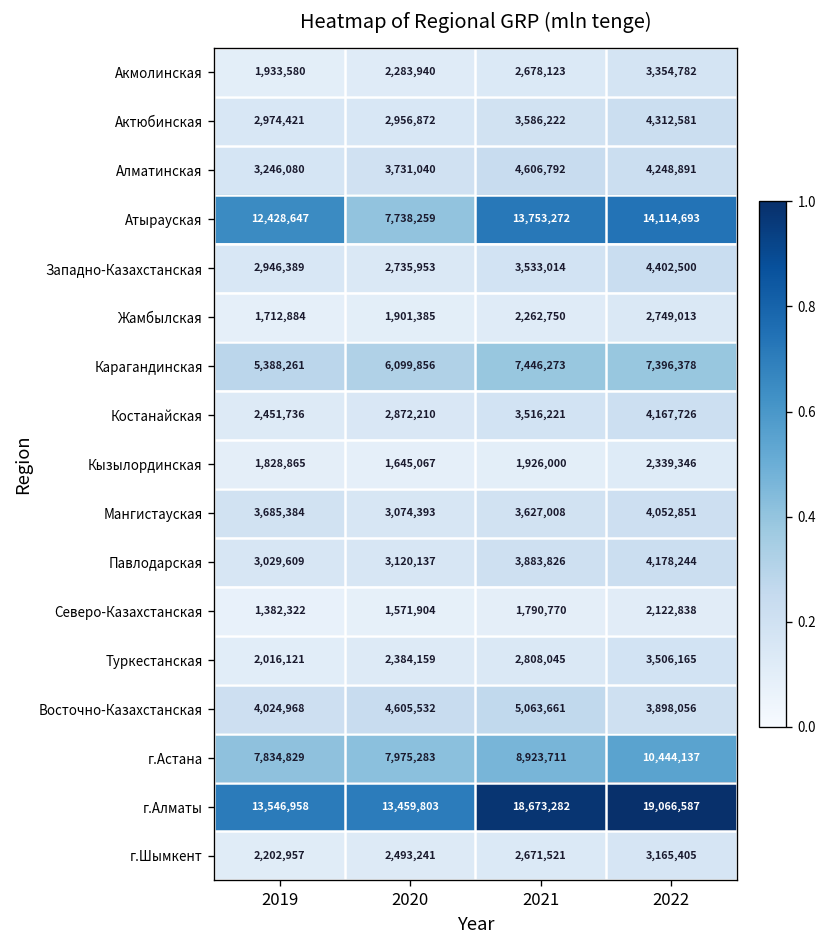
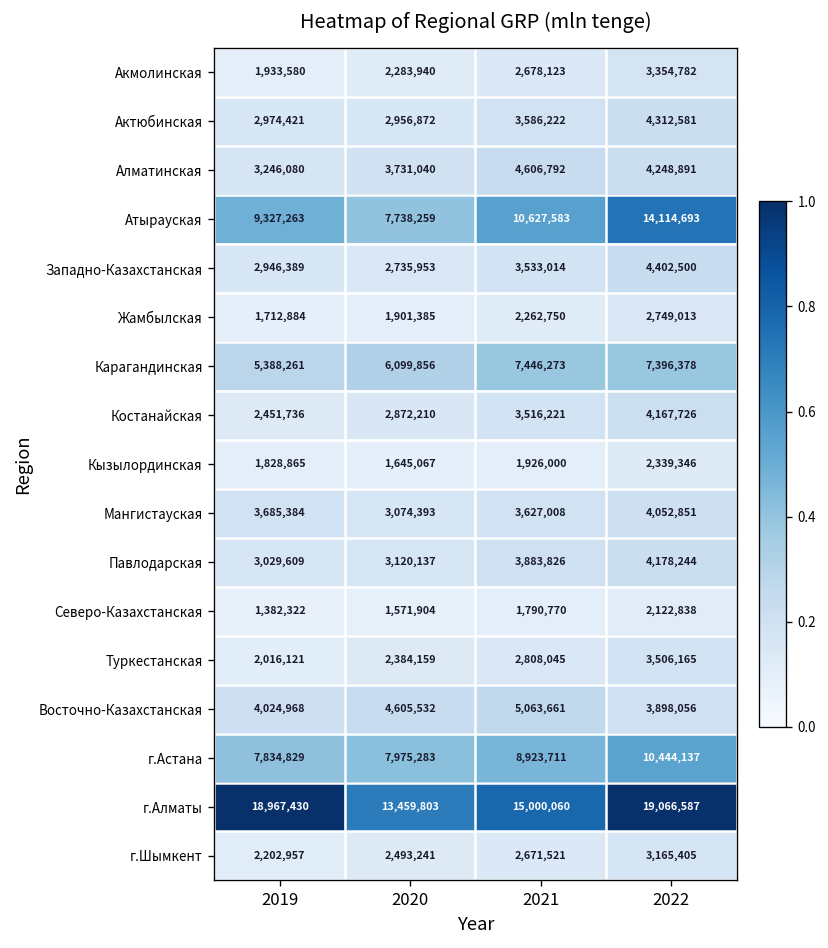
  {
    "Акмолинская": {
      "2019": "1,933,580",
      "2020": "2,283,940",
      "2021": "2,678,123",
      "2022": "3,354,782"
    },
    "Актюбинская": {
      "2019": "2,974,421",
      "2020": "2,956,872",
      "2021": "3,586,222",
      "2022": "4,312,581"
    },
    "Алматинская": {
      "2019": "3,246,080",
      "2020": "3,731,040",
      "2021": "4,606,792",
      "2022": "4,248,891"
    },
    "Атырауская": {
-     "2019": "12,428,647",
+     "2019": "9,327,263",
      "2020": "7,738,259",
-     "2021": "13,753,272",
+     "2021": "10,627,583",
      "2022": "14,114,693"
    },
    "Западно-Казахстанская": {
      "2019": "2,946,389",
      "2020": "2,735,953",
      "2021": "3,533,014",
      "2022": "4,402,500"
    },
    "Жамбылская": {
      "2019": "1,712,884",
      "2020": "1,901,385",
      "2021": "2,262,750",
      "2022": "2,749,013"
    },
    "Карагандинская": {
      "2019": "5,388,261",
      "2020": "6,099,856",
      "2021": "7,446,273",
      "2022": "7,396,378"
    },
    "Костанайская": {
      "2019": "2,451,736",
      "2020": "2,872,210",
      "2021": "3,516,221",
      "2022": "4,167,726"
    },
    "Кызылординская": {
      "2019": "1,828,865",
      "2020": "1,645,067",
      "2021": "1,926,000",
      "2022": "2,339,346"
    },
    "Мангистауская": {
      "2019": "3,685,384",
      "2020": "3,074,393",
      "2021": "3,627,008",
      "2022": "4,052,851"
    },
    "Павлодарская": {
      "2019": "3,029,609",
      "2020": "3,120,137",
      "2021": "3,883,826",
      "2022": "4,178,244"
    },
    "Северо-Казахстанская": {
      "2019": "1,382,322",
      "2020": "1,571,904",
      "2021": "1,790,770",
      "2022": "2,122,838"
    },
    "Туркестанская": {
      "2019": "2,016,121",
      "2020": "2,384,159",
      "2021": "2,808,045",
      "2022": "3,506,165"
    },
    "Восточно-Казахстанская": {
      "2019": "4,024,968",
      "2020": "4,605,532",
      "2021": "5,063,661",
      "2022": "3,898,056"
    },
    "г.Астана": {
      "2019": "7,834,829",
      "2020": "7,975,283",
      "2021": "8,923,711",
      "2022": "10,444,137"
    },
    "г.Алматы": {
-     "2019": "13,546,958",
+     "2019": "18,967,430",
      "2020": "13,459,803",
-     "2021": "18,673,282",
+     "2021": "15,000,060",
      "2022": "19,066,587"
    },
    "г.Шымкент": {
      "2019": "2,202,957",
      "2020": "2,493,241",
      "2021": "2,671,521",
      "2022": "3,165,405"
    }
  }
